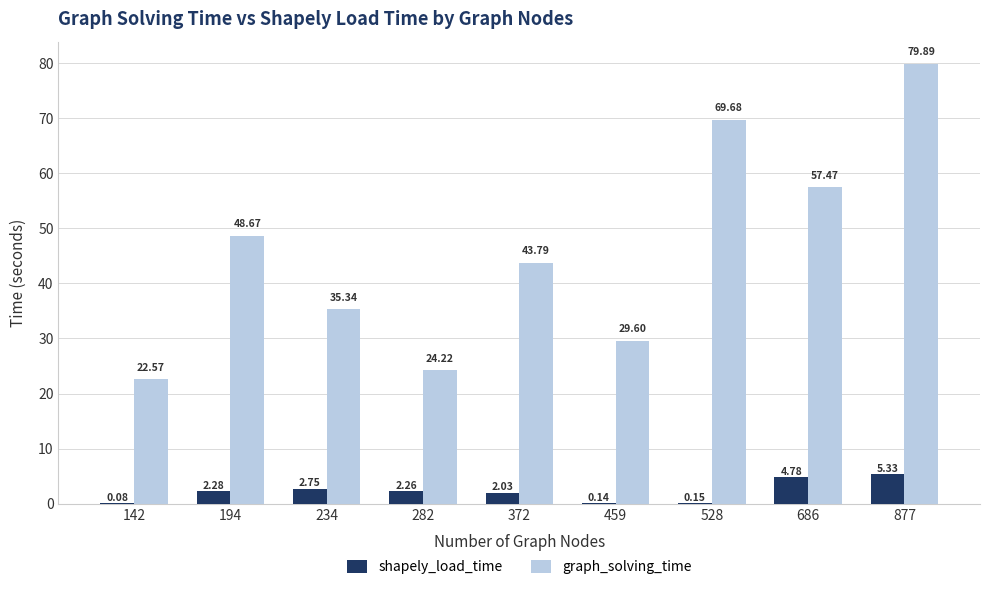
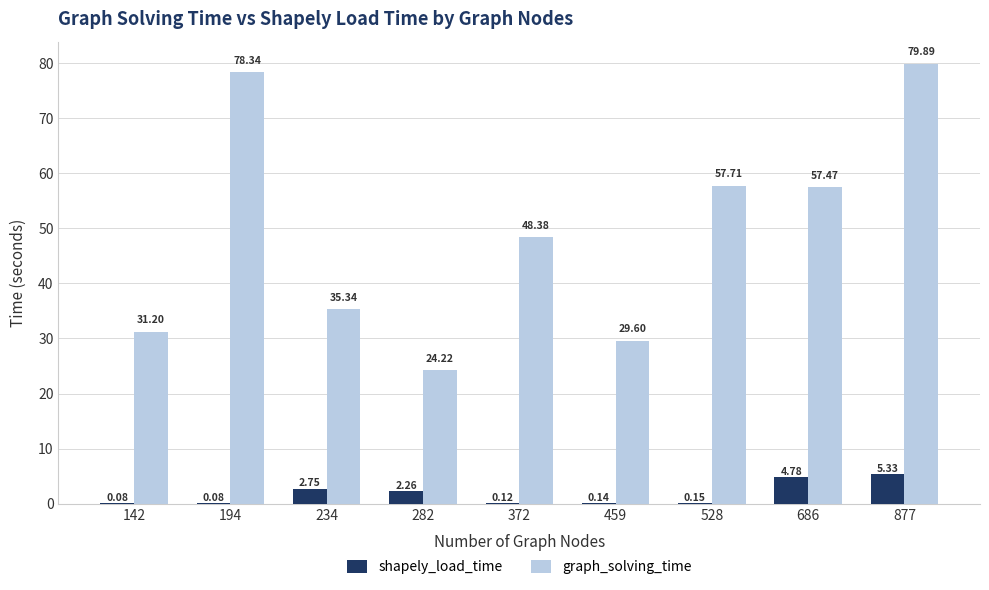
  {
    "shapely_load_time": {
      "142": 0.08,
-     "194": 2.28,
+     "194": 0.08,
      "234": 2.75,
      "282": 2.26,
-     "372": 2.03,
+     "372": 0.12,
      "459": 0.14,
      "528": 0.15,
      "686": 4.78,
      "877": 5.33
    },
    "graph_solving_time": {
-     "142": 22.57,
-     "194": 48.67,
+     "142": 31.20,
+     "194": 78.34,
      "234": 35.34,
      "282": 24.22,
-     "372": 43.79,
+     "372": 48.38,
      "459": 29.60,
-     "528": 69.68,
+     "528": 57.71,
      "686": 57.47,
      "877": 79.89
    }
  }
